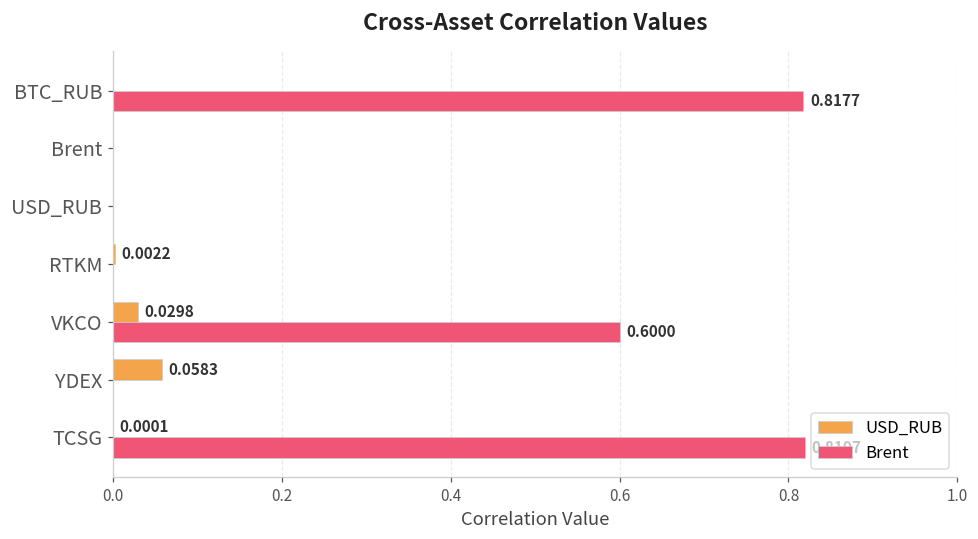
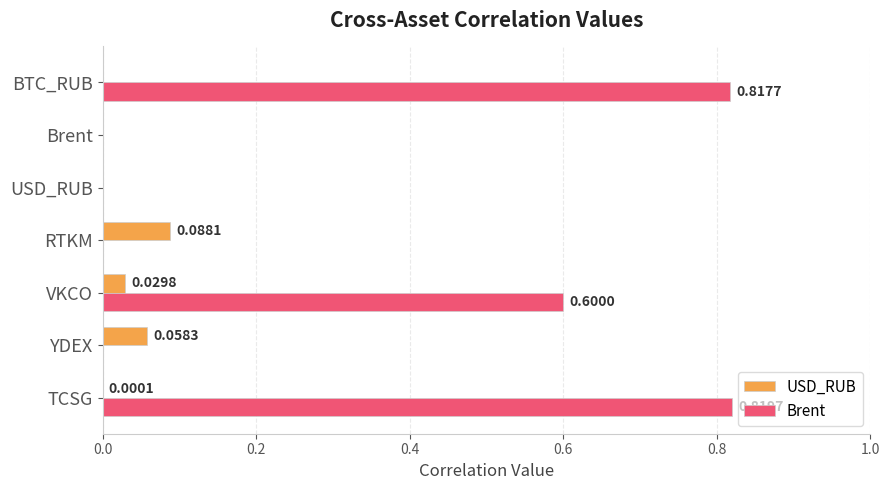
  {
    "USD_RUB": {
-     "RTKM": 0.0022,
+     "RTKM": 0.0881,
      "VKCO": 0.0298,
      "YDEX": 0.0583,
      "TCSG": 0.0001
    },
    "Brent": {
      "BTC_RUB": 0.8177,
      "VKCO": 0.6000
    }
  }
